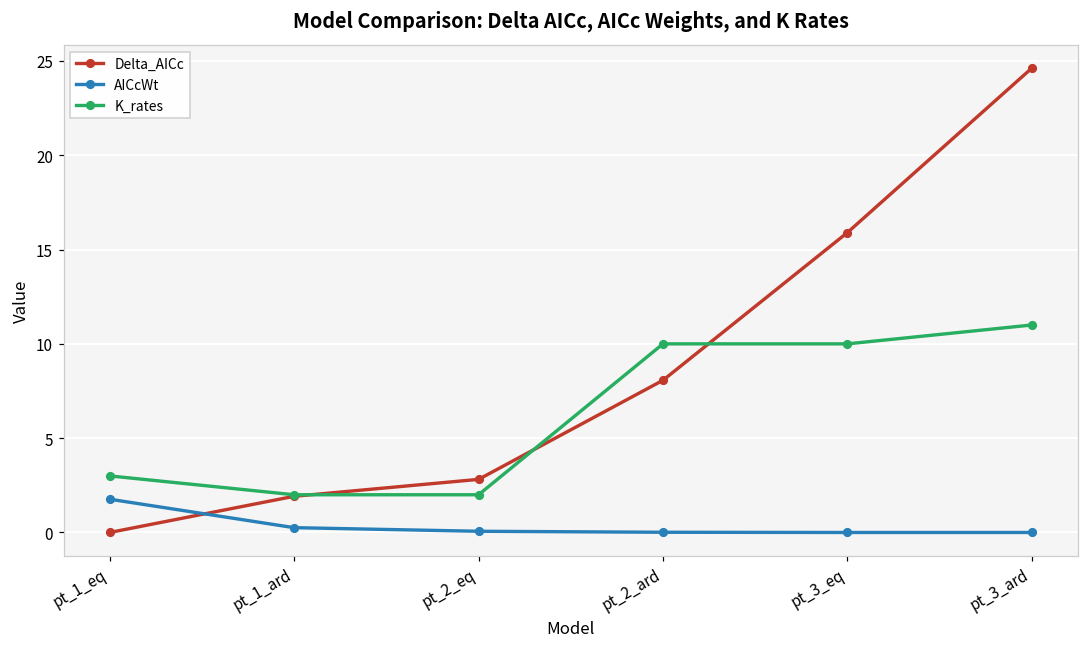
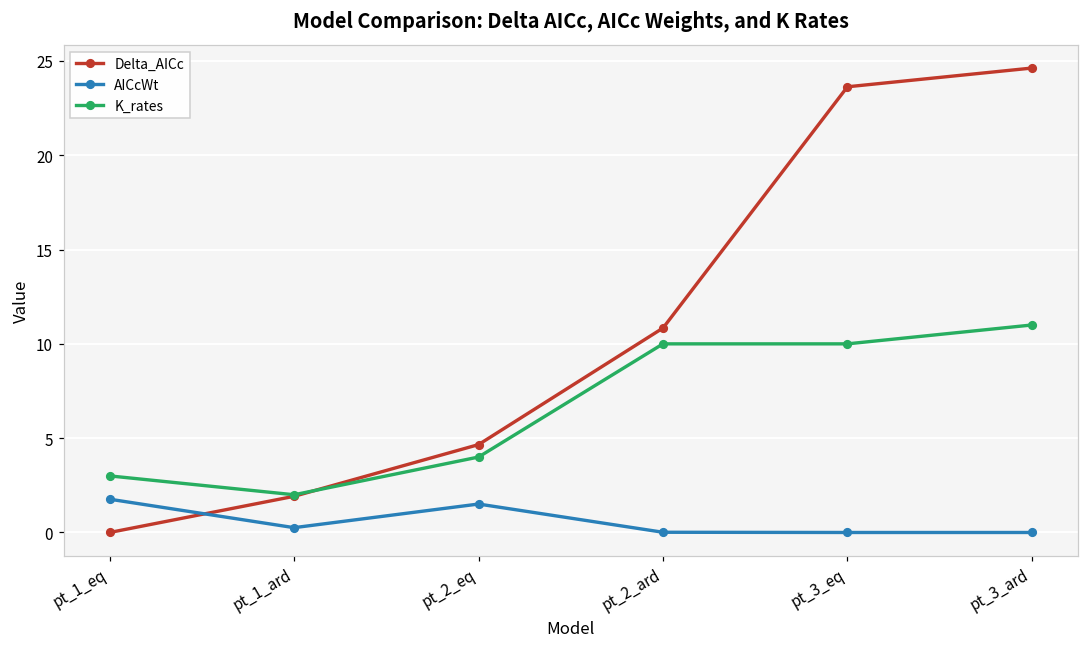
  {
    "Delta_AICc": {
      "pt_1_eq": 0.0,
-     "pt_2_eq": 2.8,
-     "pt_2_ard": 8.1,
-     "pt_3_eq": 15.9,
+     "pt_2_eq": 4.7,
+     "pt_2_ard": 10.8,
+     "pt_3_eq": 23.6,
      "pt_3_ard": 24.6
    },
    "AICcWt": {
      "pt_1_eq": 1.8,
      "pt_1_ard": 0.3,
-     "pt_2_eq": 0.1,
+     "pt_2_eq": 1.5,
      "pt_2_ard": 0.0,
      "pt_3_eq": 0.0,
      "pt_3_ard": 0.0
    },
    "K_rates": {
      "pt_1_eq": 3,
-     "pt_2_eq": 2,
+     "pt_2_eq": 4,
      "pt_2_ard": 10,
      "pt_3_eq": 10,
      "pt_3_ard": 11
    }
  }
